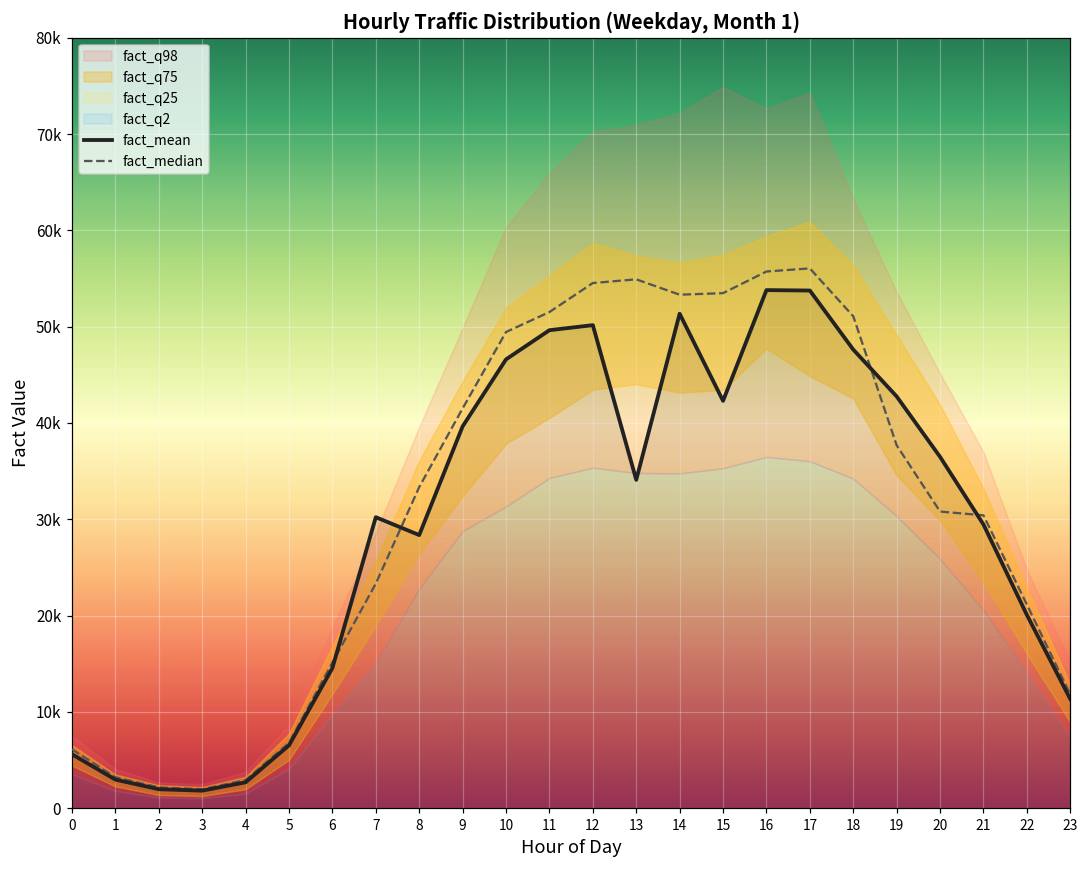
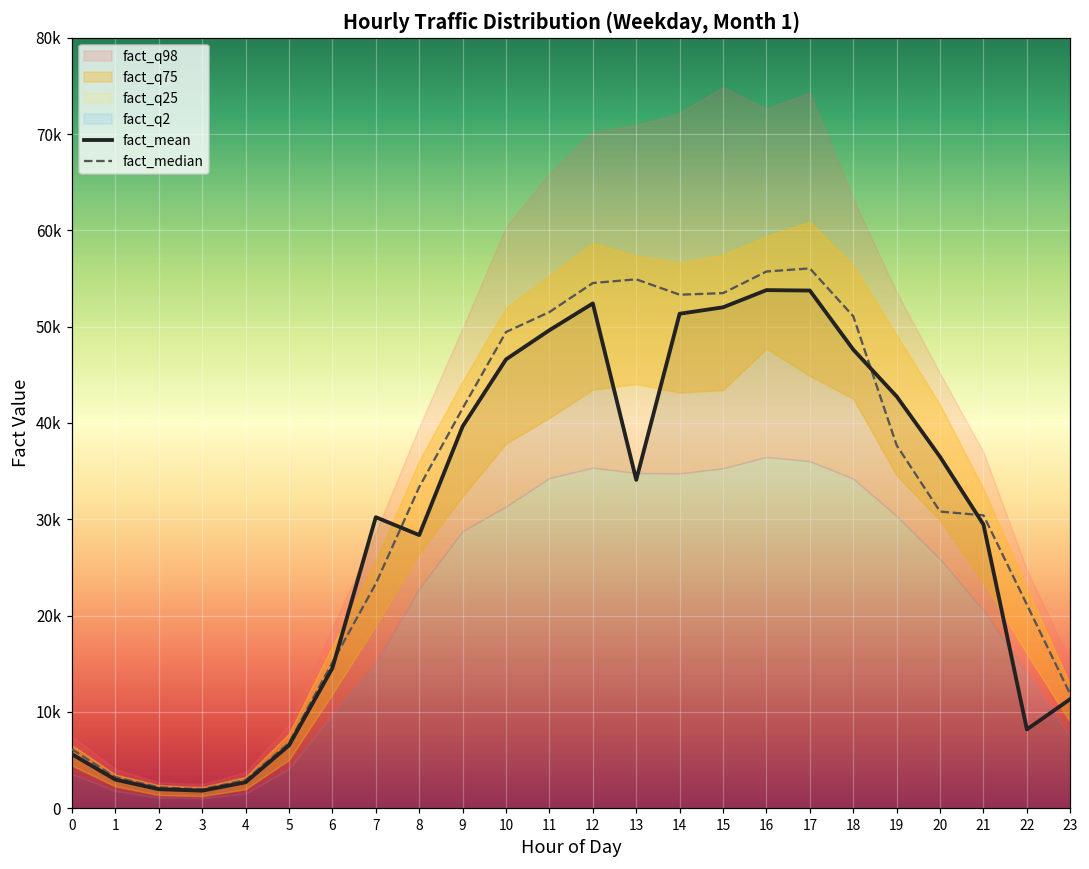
  {
    "fact_mean": {
      "0": 6000,
      "6": 15000,
      "7": 30000,
      "8": 28000,
      "9": 40000,
      "10": 47000,
      "11": 50000,
-     "12": 50000,
+     "12": 52000,
      "13": 34000,
      "14": 51000,
-     "15": 42000,
+     "15": 52000,
      "16": 54000,
      "17": 54000,
      "18": 48000,
      "19": 43000,
      "20": 36000,
      "21": 29000,
-     "22": 20000,
+     "22": 8000,
      "23": 11000
    },
    "fact_median": {
      "0": 6000,
      "6": 15000,
      "7": 23000,
      "8": 33000,
      "9": 42000,
      "10": 49000,
      "11": 52000,
      "12": 55000,
      "13": 55000,
      "14": 53000,
      "15": 53000,
      "16": 56000,
      "17": 56000,
      "18": 51000,
      "19": 38000,
      "20": 31000,
      "21": 30000,
      "22": 21000,
      "23": 12000
    }
  }
